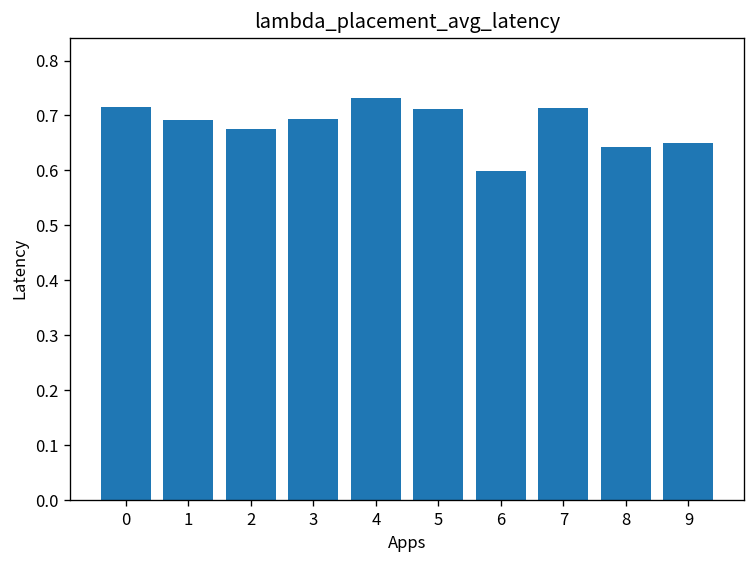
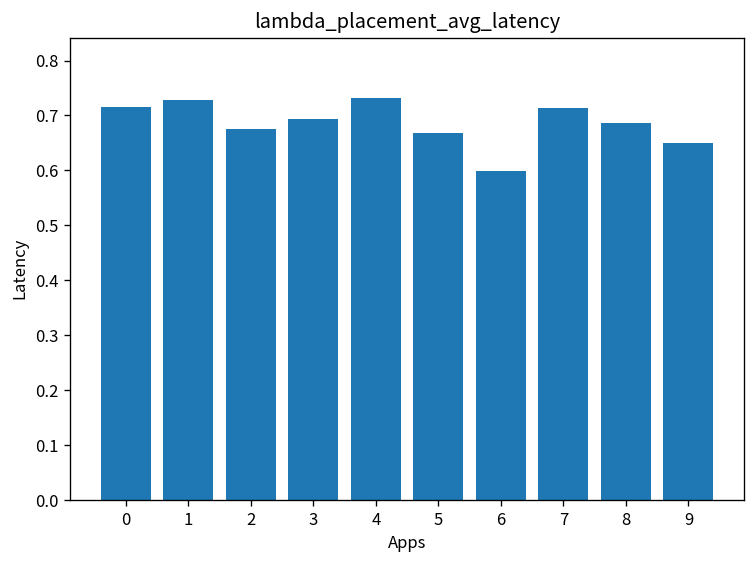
  {
    "0": 0.71,
-   "1": 0.69,
+   "1": 0.73,
    "2": 0.68,
    "3": 0.69,
    "4": 0.73,
-   "5": 0.71,
+   "5": 0.67,
    "6": 0.60,
    "7": 0.71,
-   "8": 0.64,
+   "8": 0.69,
    "9": 0.65
  }
